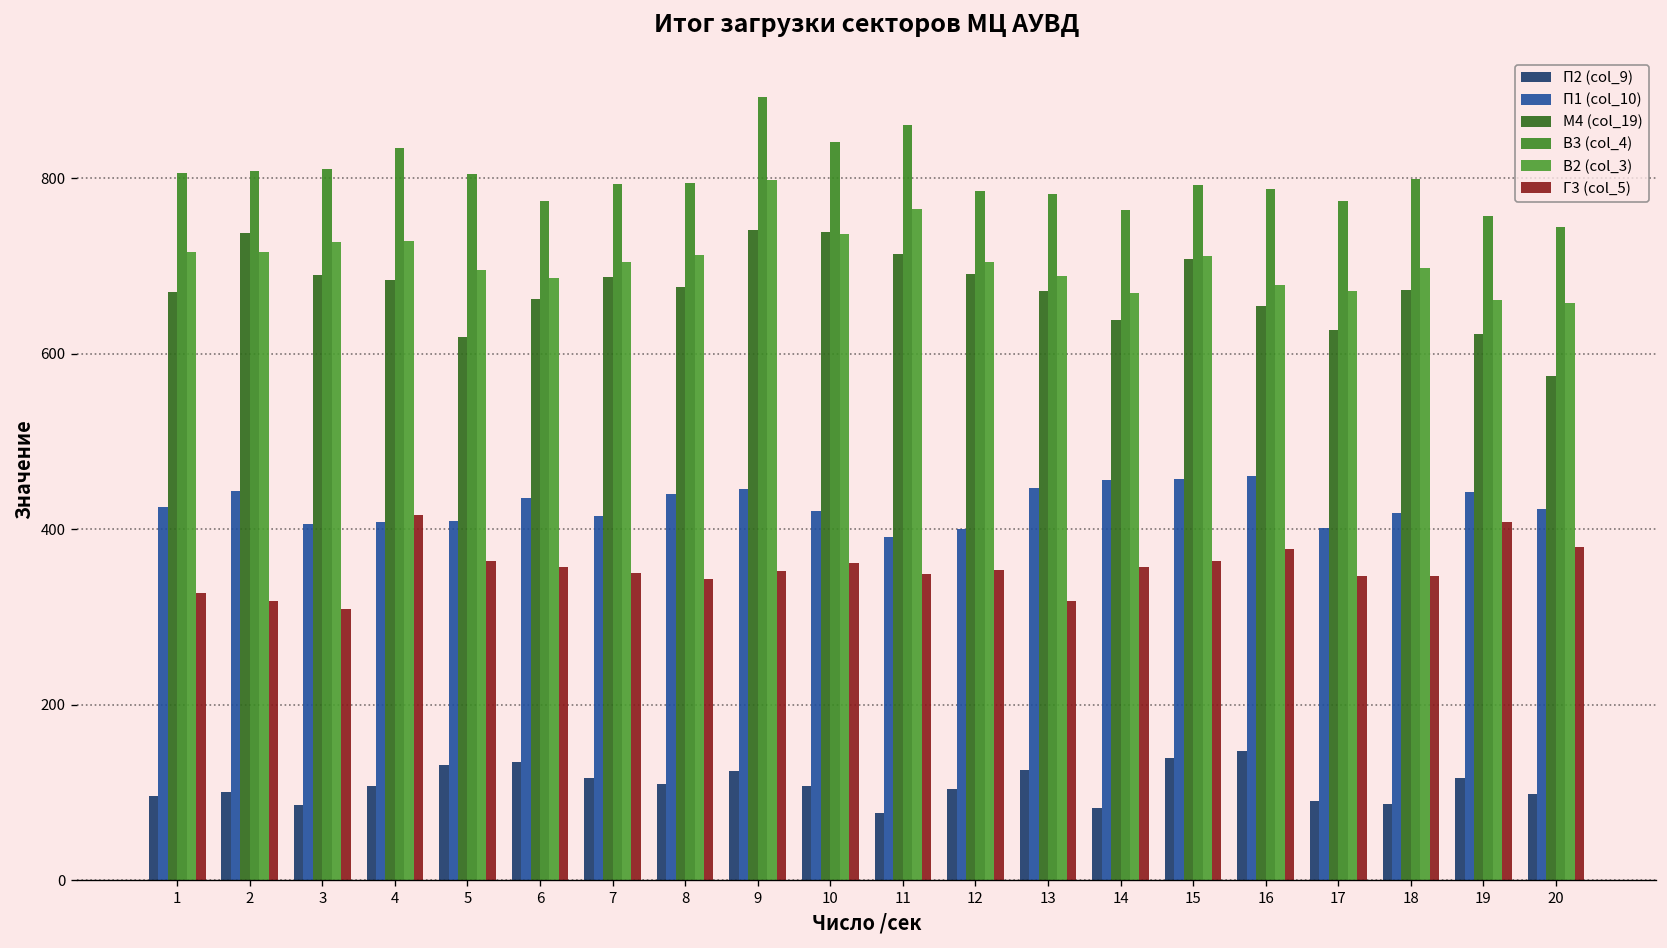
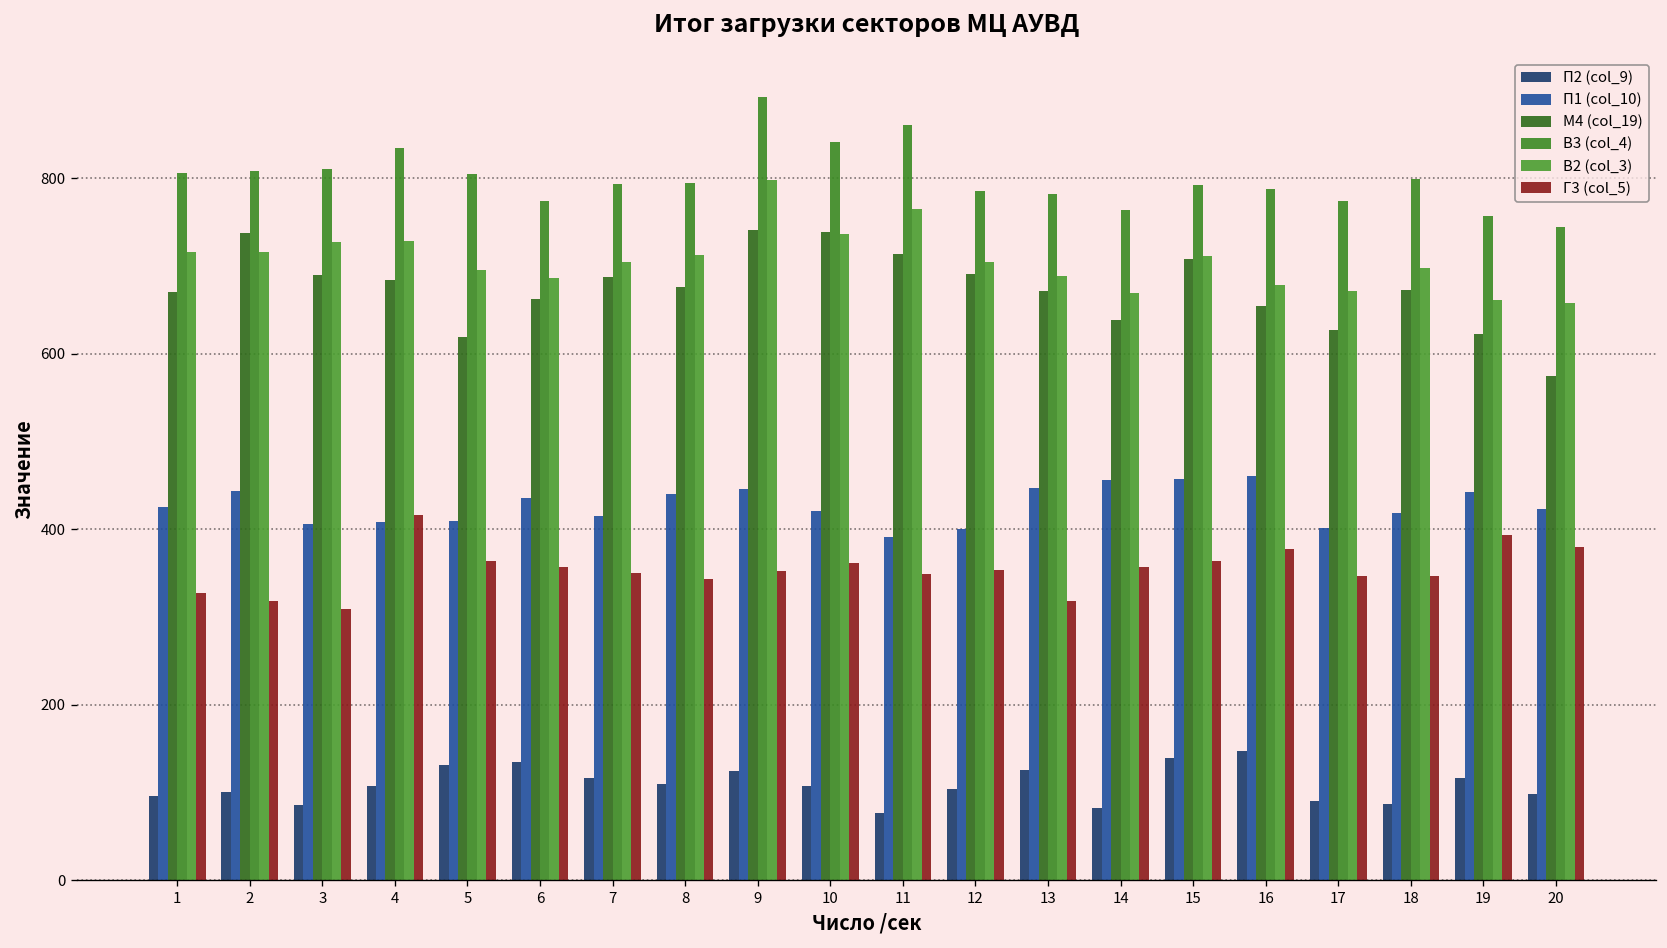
  {
    "Г3 (col_5)": {
      "1": 330,
      "2": 320,
      "3": 310,
      "4": 420,
      "5": 360,
      "6": 360,
      "7": 350,
      "8": 340,
      "9": 350,
      "10": 360,
      "11": 350,
      "12": 350,
      "13": 320,
      "14": 360,
      "15": 360,
      "16": 380,
      "17": 350,
      "18": 350,
-     "19": 410,
+     "19": 390,
      "20": 380
    }
  }
